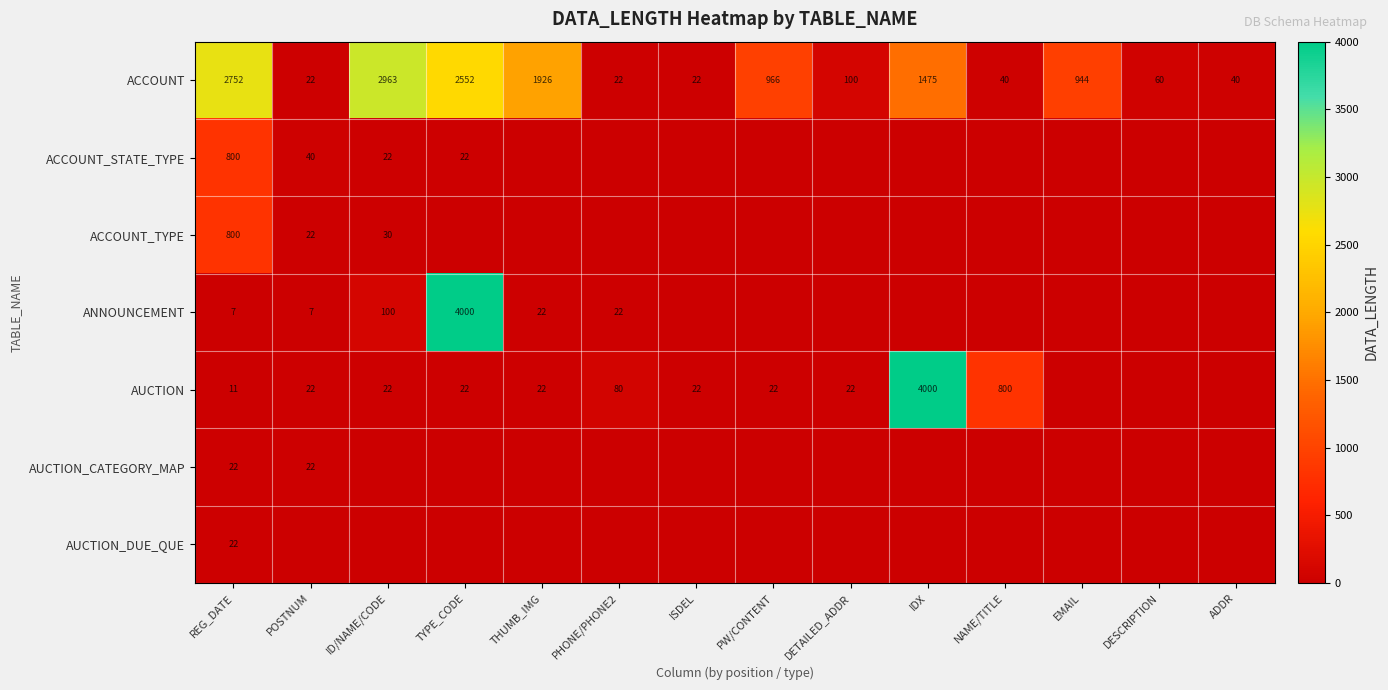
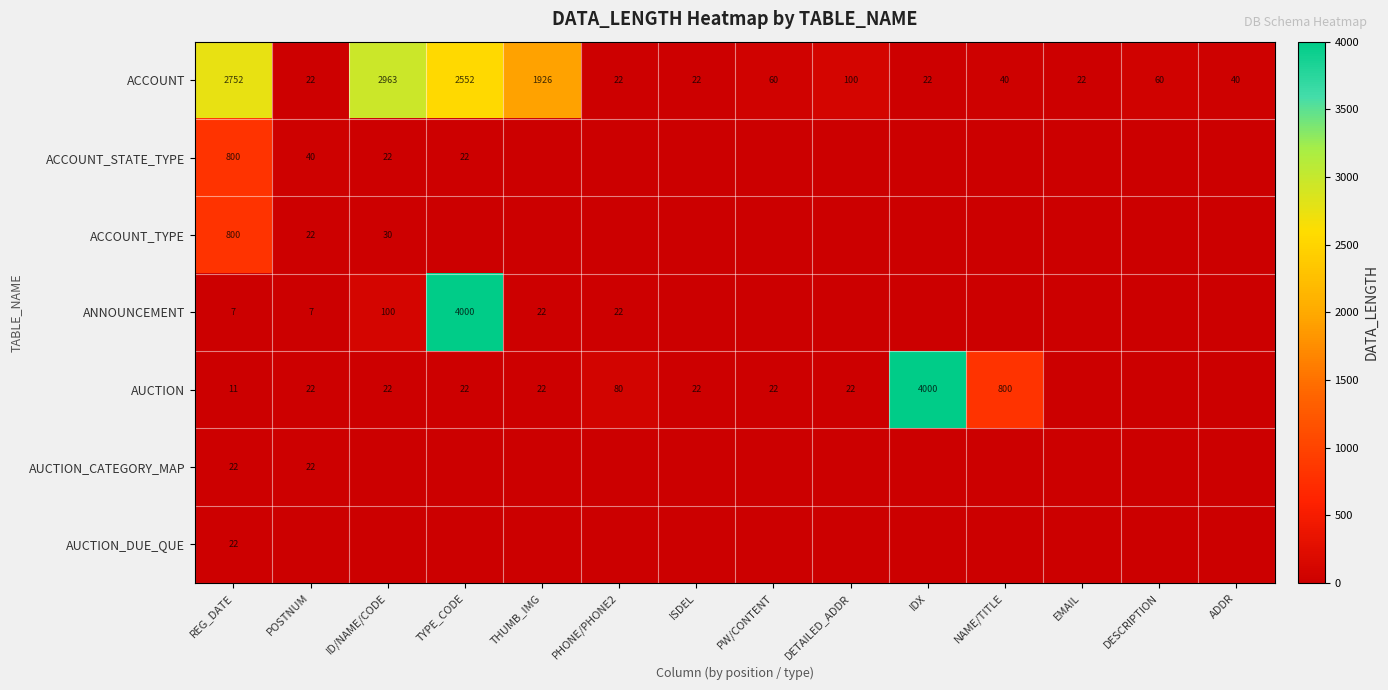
  {
    "ACCOUNT": {
      "REG_DATE": 2752,
      "POSTNUM": 22,
      "ID/NAME/CODE": 2963,
      "TYPE_CODE": 2552,
      "THUMB_IMG": 1926,
      "PHONE/PHONE2": 22,
      "ISDEL": 22,
-     "PW/CONTENT": 966,
+     "PW/CONTENT": 60,
      "DETAILED_ADDR": 100,
-     "IDX": 1475,
+     "IDX": 22,
      "NAME/TITLE": 40,
-     "EMAIL": 944,
+     "EMAIL": 22,
      "DESCRIPTION": 60,
      "ADDR": 40
    },
    "ACCOUNT_STATE_TYPE": {
      "REG_DATE": 800,
      "POSTNUM": 40,
      "ID/NAME/CODE": 22,
      "TYPE_CODE": 22
    },
    "ACCOUNT_TYPE": {
      "REG_DATE": 800,
      "POSTNUM": 22,
      "ID/NAME/CODE": 30
    },
    "ANNOUNCEMENT": {
      "REG_DATE": 7,
      "POSTNUM": 7,
      "ID/NAME/CODE": 100,
      "TYPE_CODE": 4000,
      "THUMB_IMG": 22,
      "PHONE/PHONE2": 22
    },
    "AUCTION": {
      "REG_DATE": 11,
      "POSTNUM": 22,
      "ID/NAME/CODE": 22,
      "TYPE_CODE": 22,
      "THUMB_IMG": 22,
      "PHONE/PHONE2": 80,
      "ISDEL": 22,
      "PW/CONTENT": 22,
      "DETAILED_ADDR": 22,
      "IDX": 4000,
      "NAME/TITLE": 800
    },
    "AUCTION_CATEGORY_MAP": {
      "REG_DATE": 22,
      "POSTNUM": 22
    },
    "AUCTION_DUE_QUE": {
      "REG_DATE": 22
    }
  }
